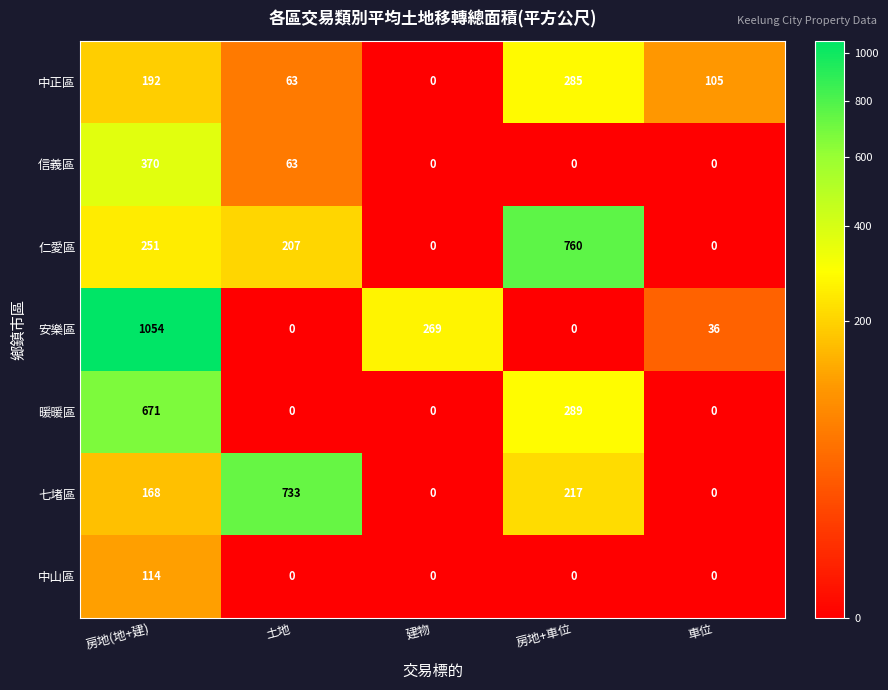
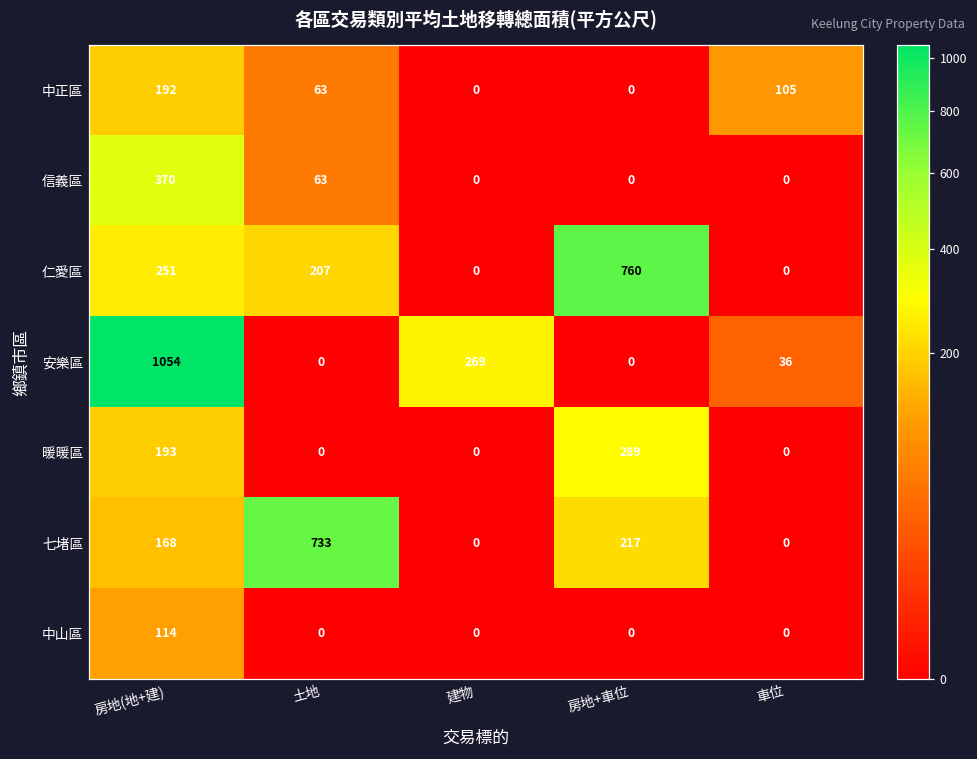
  {
    "中正區": {
      "房地(地+建)": 192,
      "土地": 63,
      "建物": 0,
-     "房地+車位": 285,
+     "房地+車位": 0,
      "車位": 105
    },
    "信義區": {
      "房地(地+建)": 370,
      "土地": 63,
      "建物": 0,
      "房地+車位": 0,
      "車位": 0
    },
    "仁愛區": {
      "房地(地+建)": 251,
      "土地": 207,
      "建物": 0,
      "房地+車位": 760,
      "車位": 0
    },
    "安樂區": {
      "房地(地+建)": 1054,
      "土地": 0,
      "建物": 269,
      "房地+車位": 0,
      "車位": 36
    },
    "暖暖區": {
-     "房地(地+建)": 671,
+     "房地(地+建)": 193,
      "土地": 0,
      "建物": 0,
      "房地+車位": 289,
      "車位": 0
    },
    "七堵區": {
      "房地(地+建)": 168,
      "土地": 733,
      "建物": 0,
      "房地+車位": 217,
      "車位": 0
    },
    "中山區": {
      "房地(地+建)": 114,
      "土地": 0,
      "建物": 0,
      "房地+車位": 0,
      "車位": 0
    }
  }
